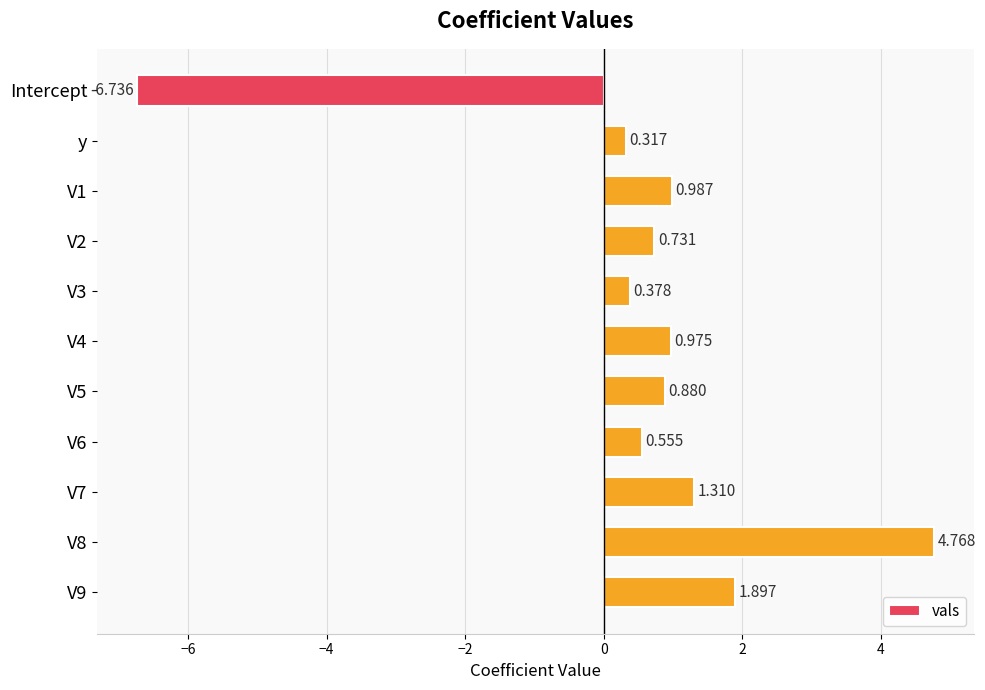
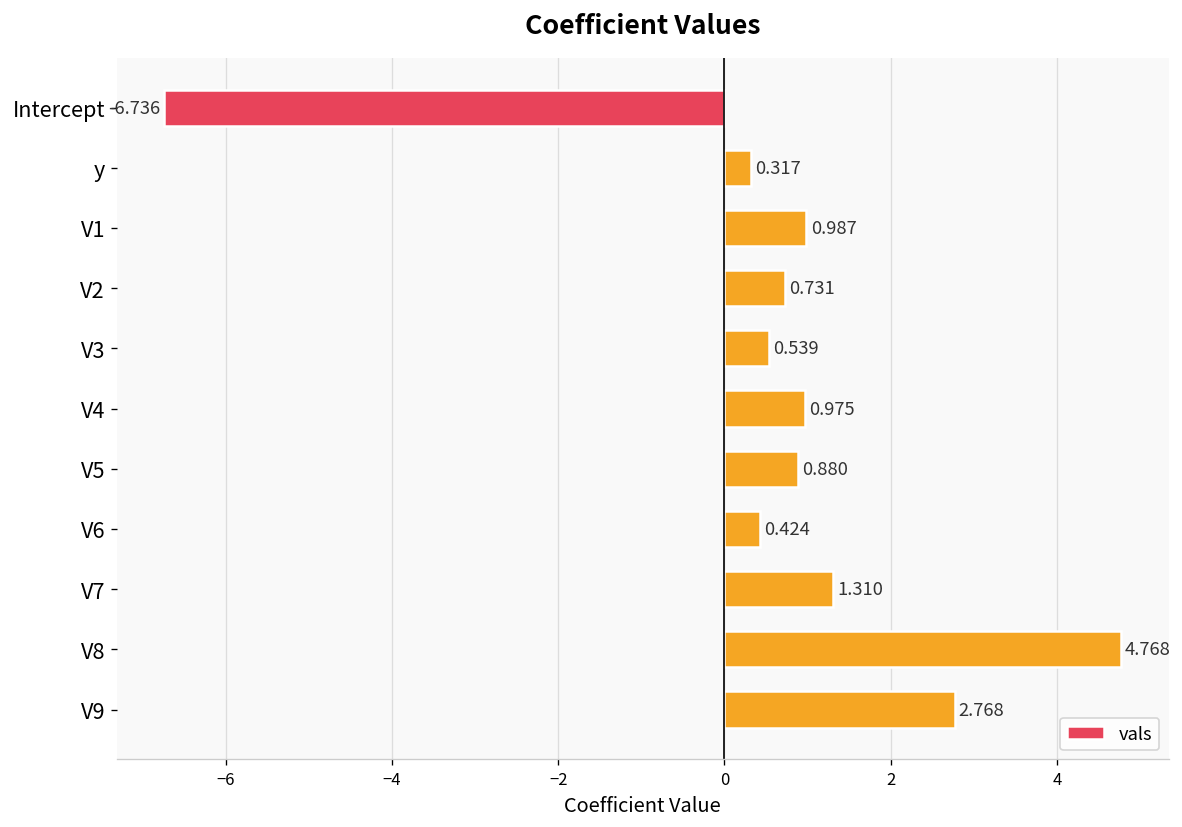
  {
    "Intercept": -6.736,
    "y": 0.317,
    "V1": 0.987,
    "V2": 0.731,
-   "V3": 0.378,
+   "V3": 0.539,
    "V4": 0.975,
    "V5": 0.880,
-   "V6": 0.555,
+   "V6": 0.424,
    "V7": 1.310,
    "V8": 4.768,
-   "V9": 1.897
+   "V9": 2.768
  }
